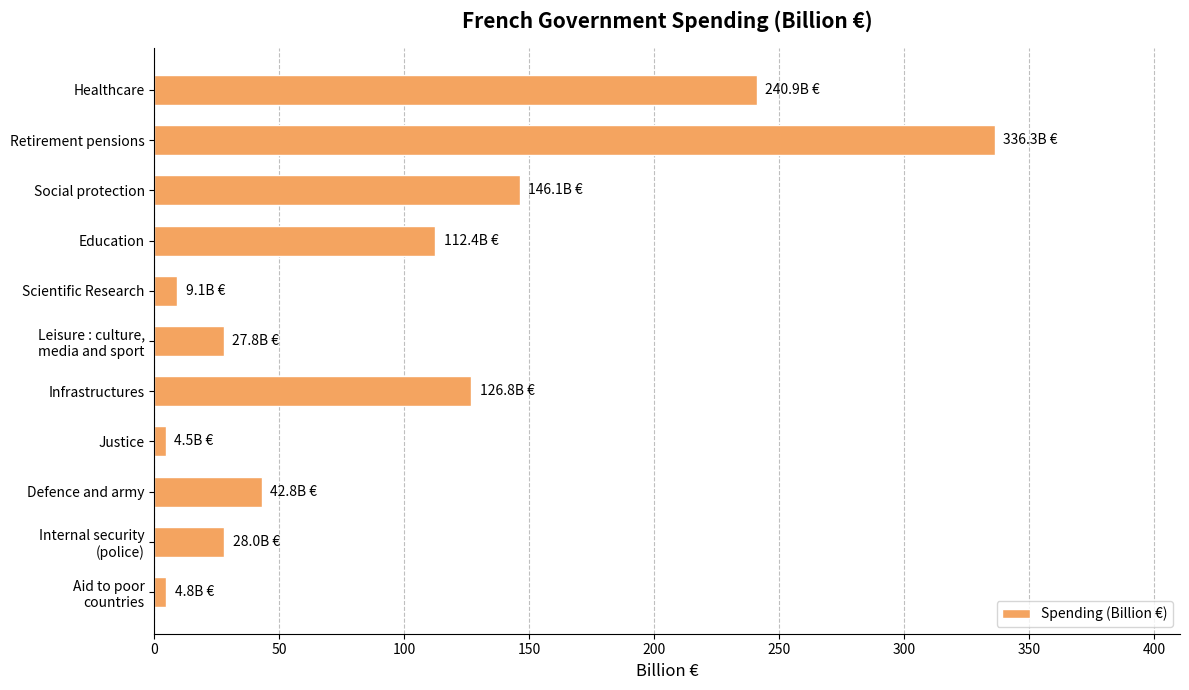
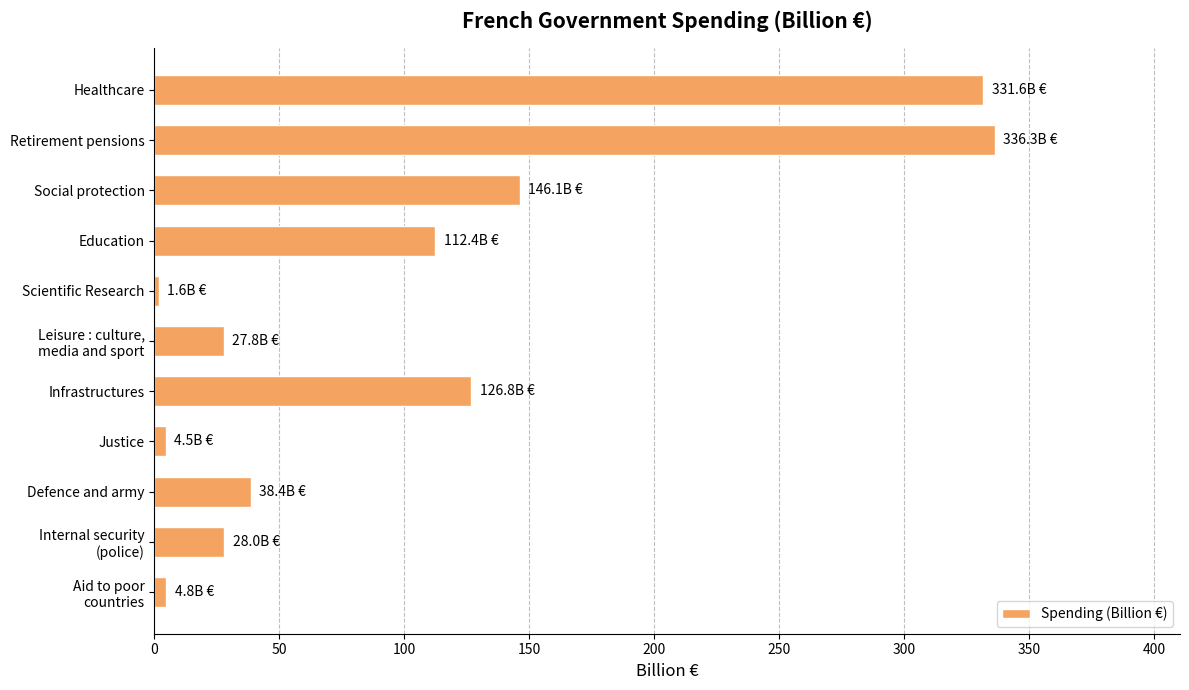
  {
-   "Healthcare": "240.9B",
+   "Healthcare": "331.6B",
    "Retirement pensions": "336.3B",
    "Social protection": "146.1B",
    "Education": "112.4B",
-   "Scientific Research": "9.1B",
+   "Scientific Research": "1.6B",
    "Leisure : culture, media and sport": "27.8B",
    "Infrastructures": "126.8B",
    "Justice": "4.5B",
-   "Defence and army": "42.8B",
+   "Defence and army": "38.4B",
    "Internal security (police)": "28.0B",
    "Aid to poor countries": "4.8B"
  }
